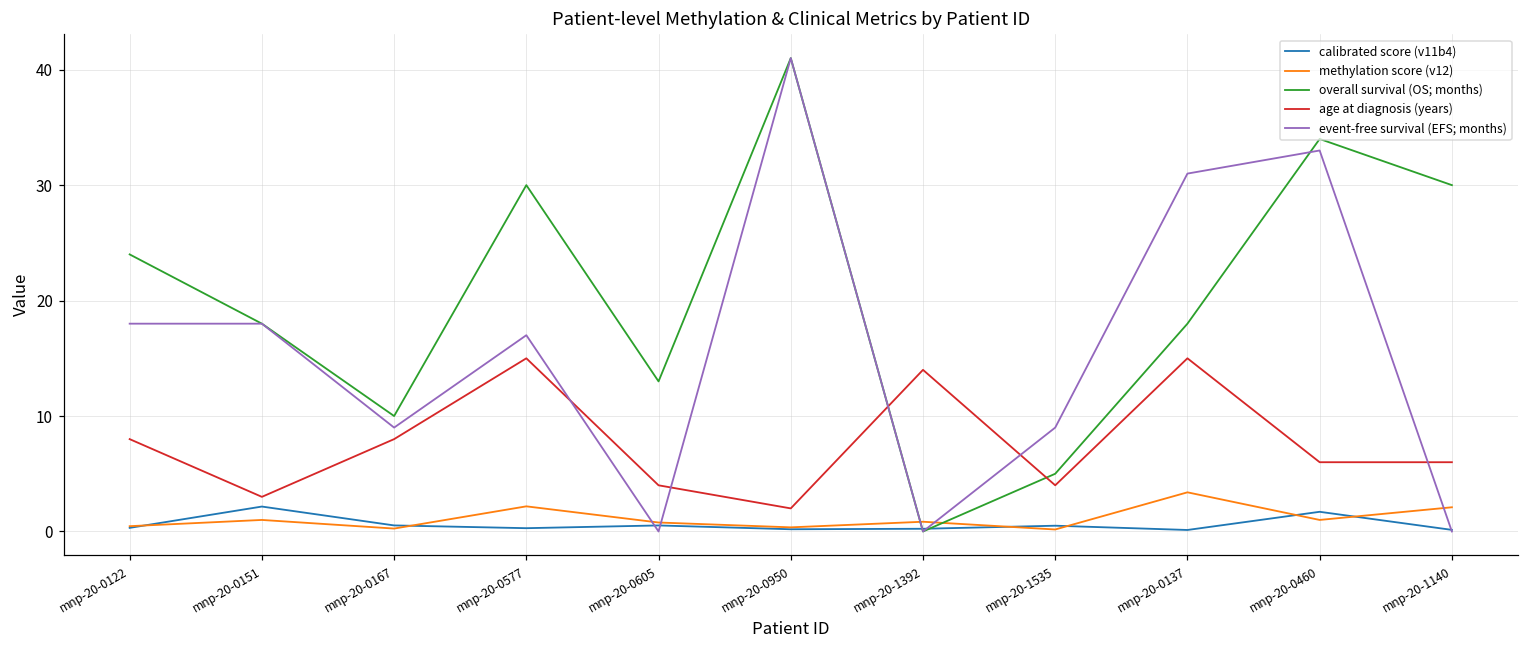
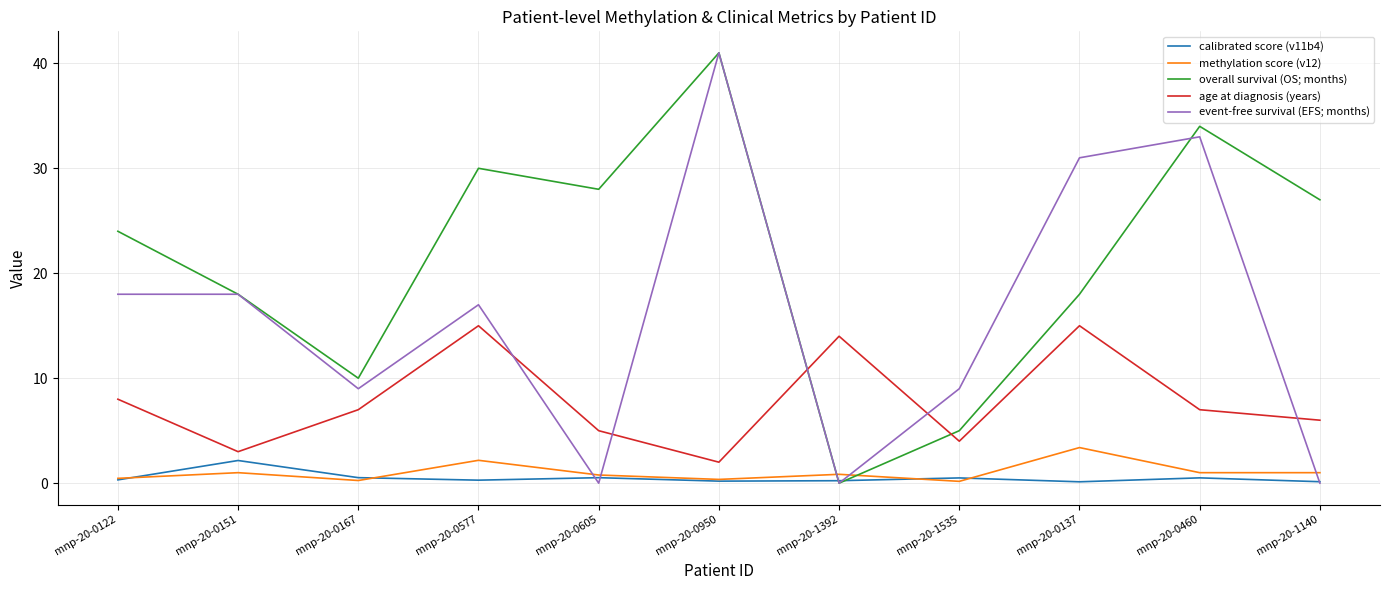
  {
    "calibrated score (v11b4)": {
      "mnp-20-0151": 2.2,
      "mnp-20-0167": 0.5,
      "mnp-20-0577": 0.3,
      "mnp-20-0605": 0.5,
      "mnp-20-1535": 0.5,
      "mnp-20-0137": 0.1,
-     "mnp-20-0460": 1.7
+     "mnp-20-0460": 0.5
    },
    "methylation score (v12)": {
      "mnp-20-0151": 1.0,
      "mnp-20-0167": 0.3,
      "mnp-20-0577": 2.2,
      "mnp-20-0605": 0.8,
      "mnp-20-1392": 0.8,
      "mnp-20-1535": 0.2,
      "mnp-20-0137": 3.4,
      "mnp-20-0460": 1.0,
-     "mnp-20-1140": 2.1
+     "mnp-20-1140": 1.0
    },
    "overall survival (OS; months)": {
      "mnp-20-0122": 24,
      "mnp-20-0167": 10,
      "mnp-20-0577": 30,
-     "mnp-20-0605": 13,
+     "mnp-20-0605": 28,
      "mnp-20-1535": 5,
      "mnp-20-0137": 18,
      "mnp-20-0460": 34,
-     "mnp-20-1140": 30
+     "mnp-20-1140": 27
    },
    "age at diagnosis (years)": {
      "mnp-20-0122": 8,
      "mnp-20-0151": 3,
-     "mnp-20-0167": 8,
+     "mnp-20-0167": 7,
      "mnp-20-0577": 15,
-     "mnp-20-0605": 4,
+     "mnp-20-0605": 5,
      "mnp-20-0950": 2,
      "mnp-20-1392": 14,
      "mnp-20-1535": 4,
      "mnp-20-0137": 15,
-     "mnp-20-0460": 6,
+     "mnp-20-0460": 7,
      "mnp-20-1140": 6
    },
    "event-free survival (EFS; months)": {
      "mnp-20-0122": 18.0,
      "mnp-20-0167": 9.0,
      "mnp-20-0577": 17.0,
      "mnp-20-0605": 0.0,
      "mnp-20-1535": 9.0,
      "mnp-20-0137": 31.0,
      "mnp-20-0460": 33.0
    }
  }
